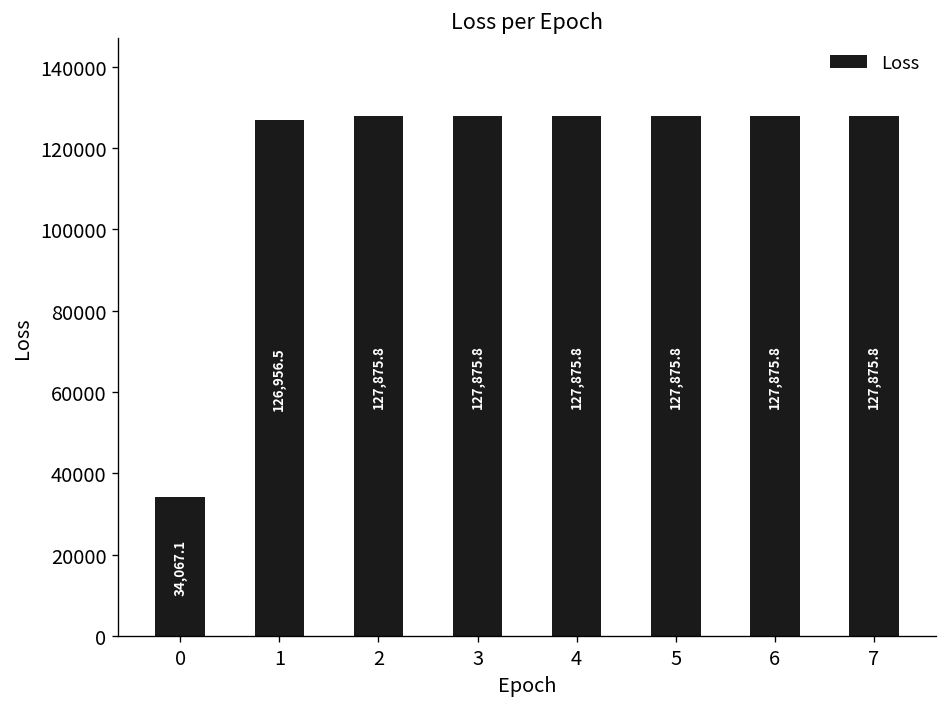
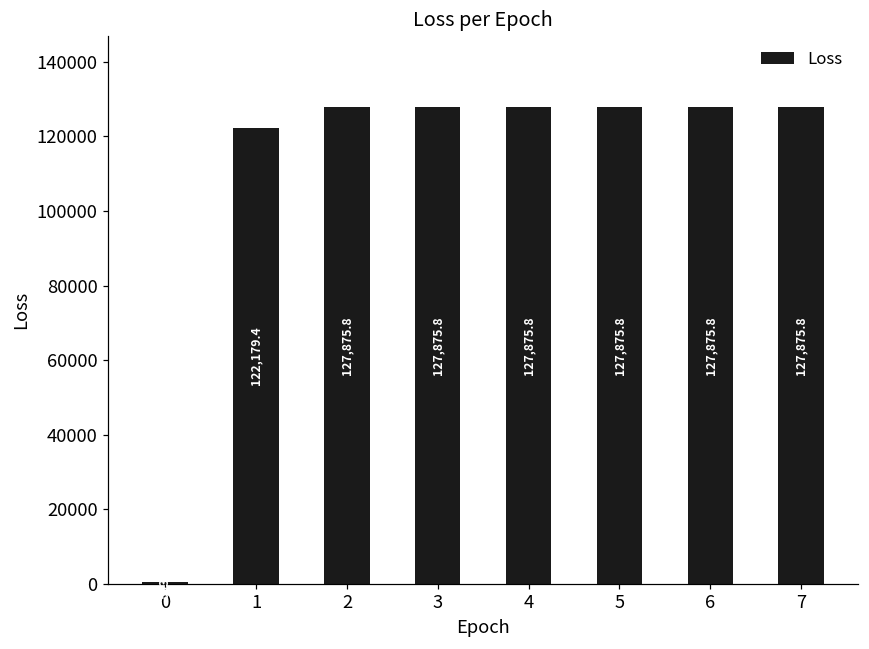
  {
-   "0": "34000",
-   "1": "126,956.5",
+   "0": "1000",
+   "1": "122,179.4",
    "2": "127,875.8",
    "3": "127,875.8",
    "4": "127,875.8",
    "5": "127,875.8",
    "6": "127,875.8",
    "7": "127,875.8"
  }
